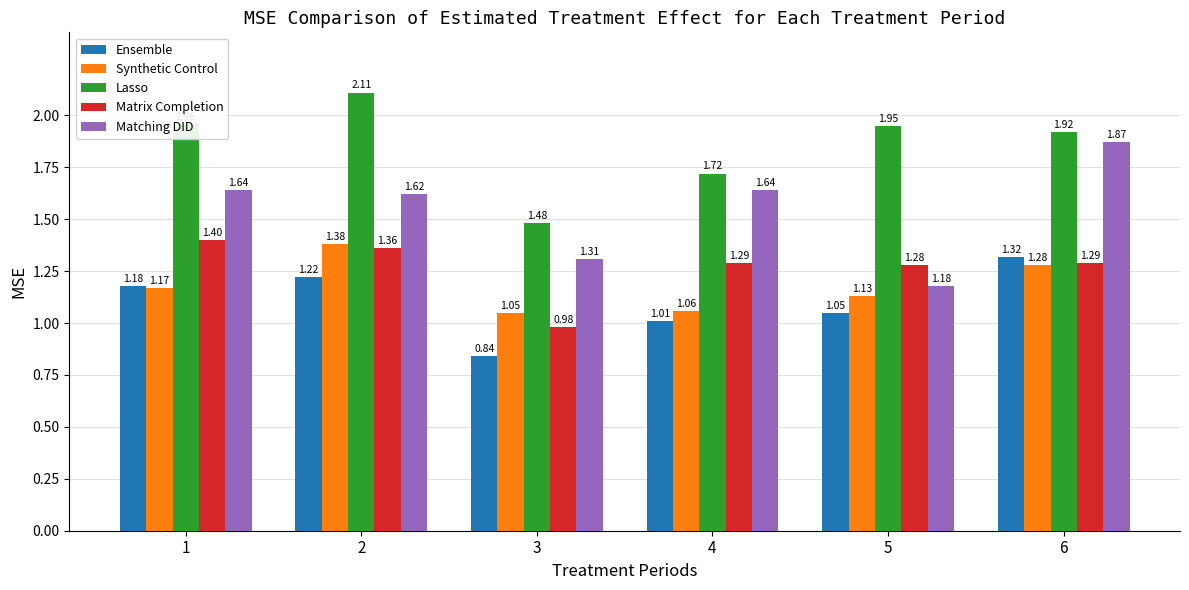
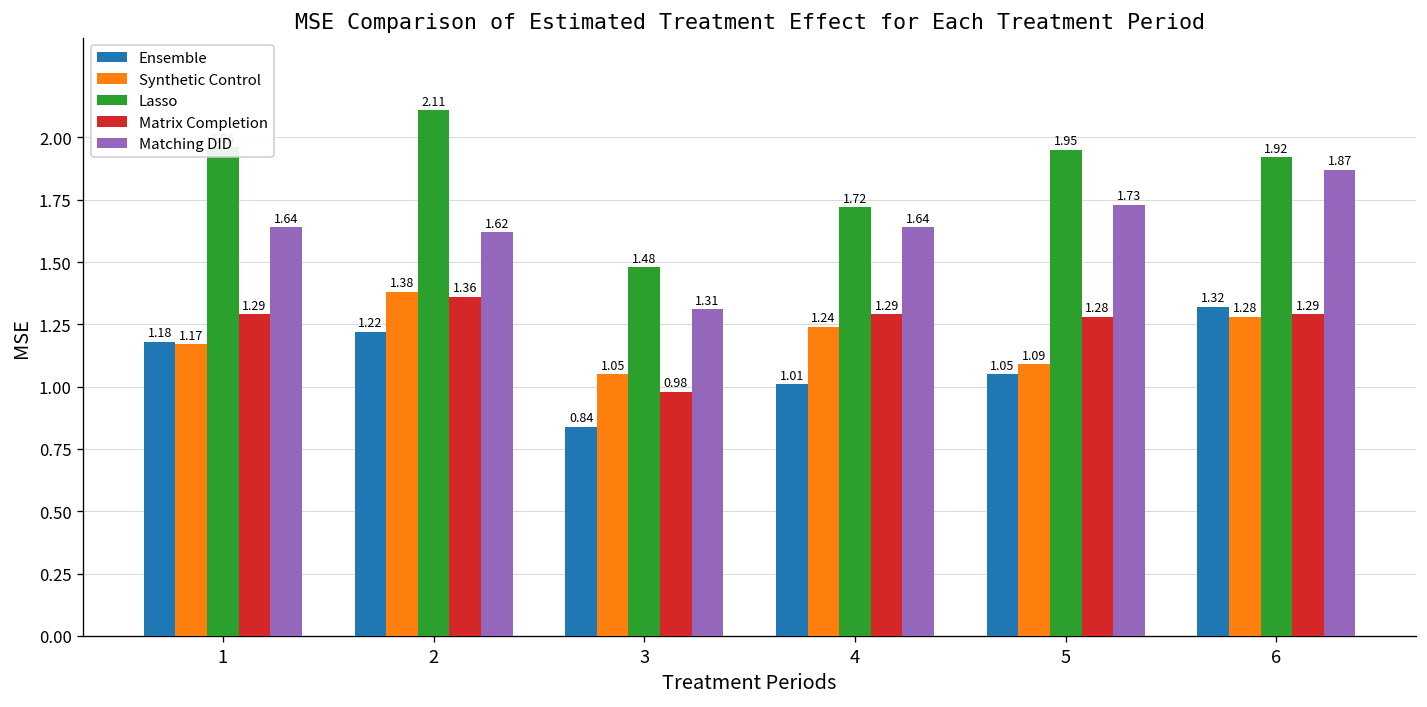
  {
    "Ensemble": {
      "1": 1.18,
      "2": 1.22,
      "3": 0.84,
      "4": 1.01,
      "5": 1.05,
      "6": 1.32
    },
    "Synthetic Control": {
      "1": 1.17,
      "2": 1.38,
      "3": 1.05,
-     "4": 1.06,
-     "5": 1.13,
+     "4": 1.24,
+     "5": 1.09,
      "6": 1.28
    },
    "Lasso": {
      "2": 2.11,
      "3": 1.48,
      "4": 1.72,
      "5": 1.95,
      "6": 1.92
    },
    "Matrix Completion": {
-     "1": 1.40,
+     "1": 1.29,
      "2": 1.36,
      "3": 0.98,
      "4": 1.29,
      "5": 1.28,
      "6": 1.29
    },
    "Matching DID": {
      "1": 1.64,
      "2": 1.62,
      "3": 1.31,
      "4": 1.64,
-     "5": 1.18,
+     "5": 1.73,
      "6": 1.87
    }
  }
